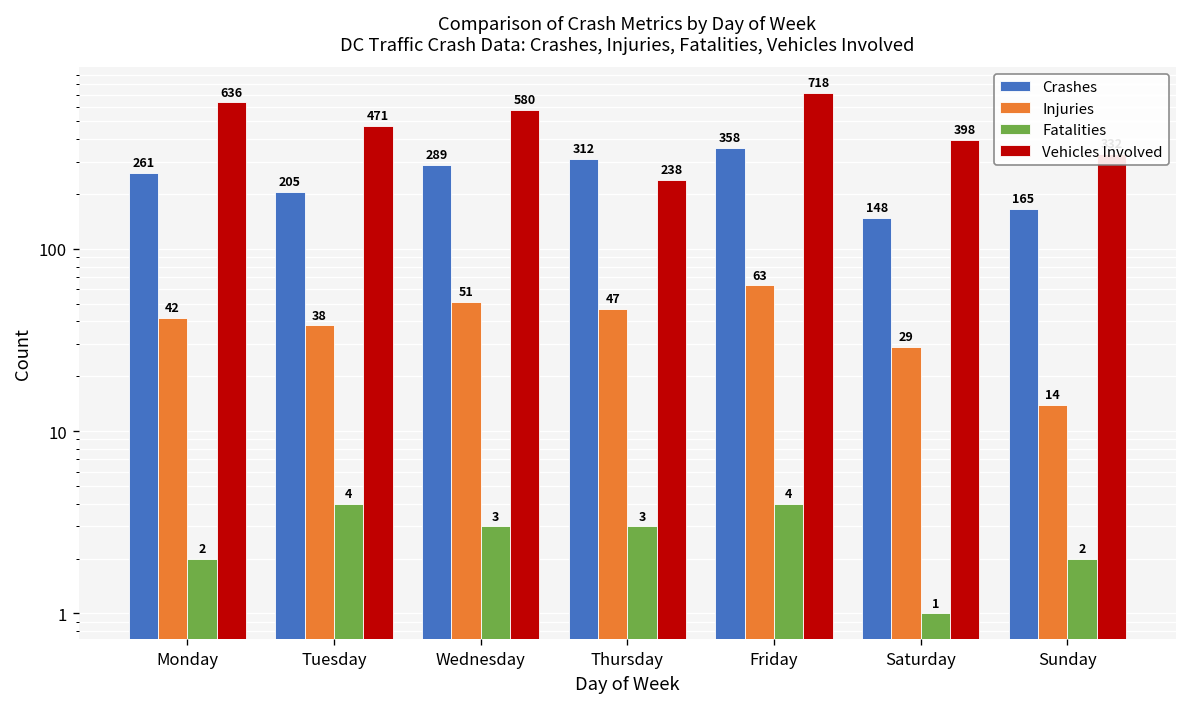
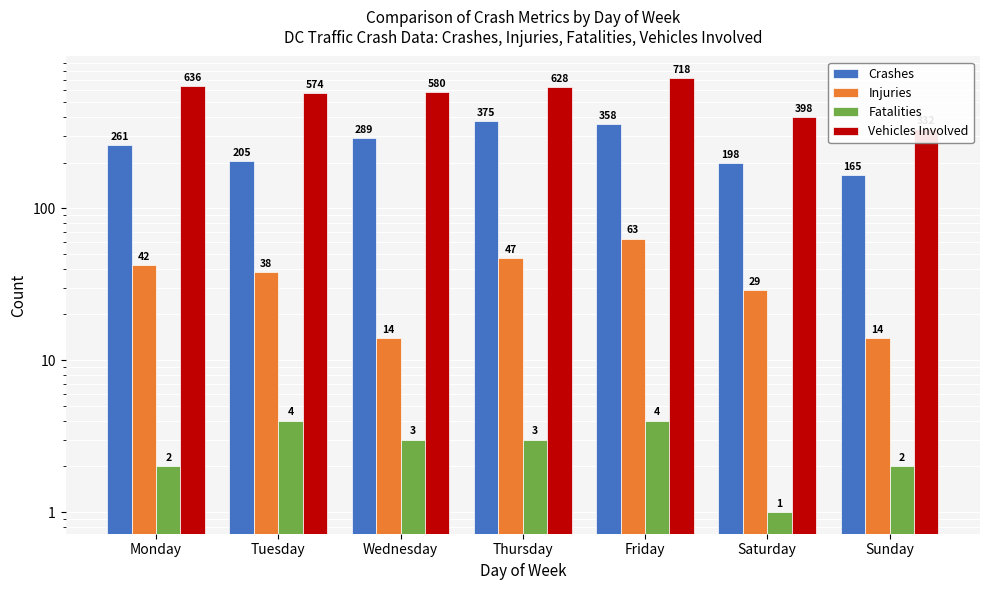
  {
    "Crashes": {
      "Monday": 261,
      "Tuesday": 205,
      "Wednesday": 289,
-     "Thursday": 312,
+     "Thursday": 375,
      "Friday": 358,
-     "Saturday": 148,
+     "Saturday": 198,
      "Sunday": 165
    },
    "Injuries": {
      "Monday": 42,
      "Tuesday": 38,
-     "Wednesday": 51,
+     "Wednesday": 14,
      "Thursday": 47,
      "Friday": 63,
      "Saturday": 29,
      "Sunday": 14
    },
    "Fatalities": {
      "Monday": 2,
      "Tuesday": 4,
      "Wednesday": 3,
      "Thursday": 3,
      "Friday": 4,
      "Saturday": 1,
      "Sunday": 2
    },
    "Vehicles Involved": {
      "Monday": 636,
-     "Tuesday": 471,
+     "Tuesday": 574,
      "Wednesday": 580,
-     "Thursday": 238,
+     "Thursday": 628,
      "Friday": 718,
      "Saturday": 398
    }
  }
